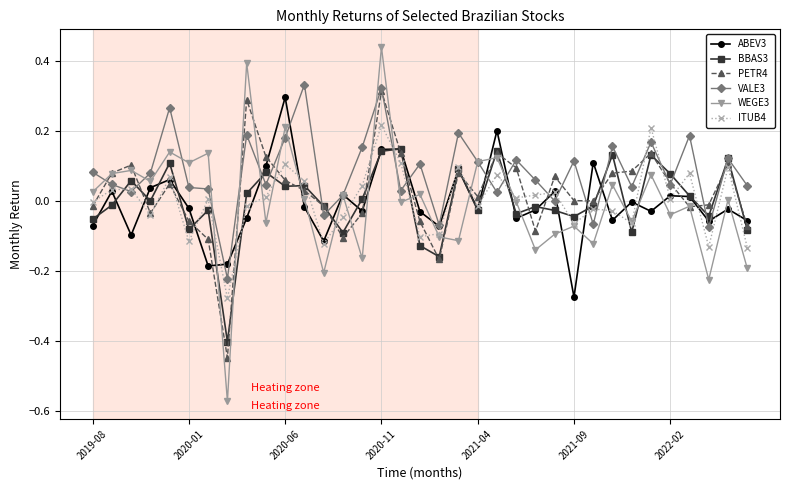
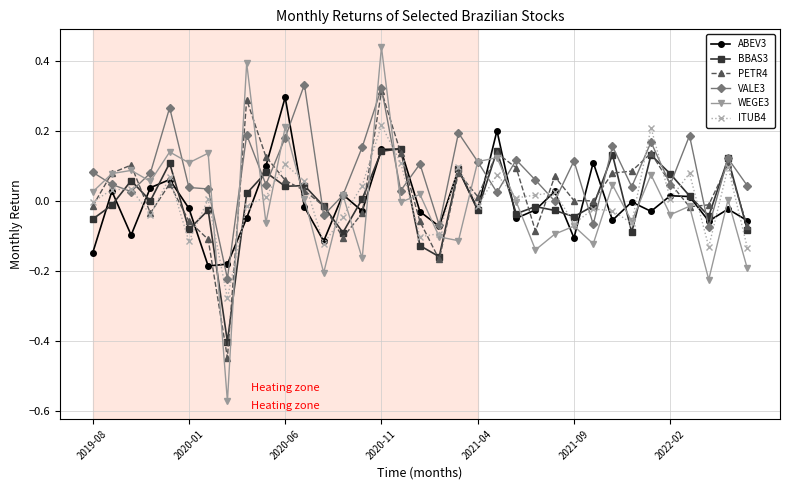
  {
    "ABEV3": {
-     "2019-08": -0.07,
+     "2019-08": -0.15,
      "2020-01": -0.02,
      "2020-06": 0.30,
-     "2021-09": -0.27,
+     "2021-09": -0.11,
      "2022-02": 0.02
    }
  }
